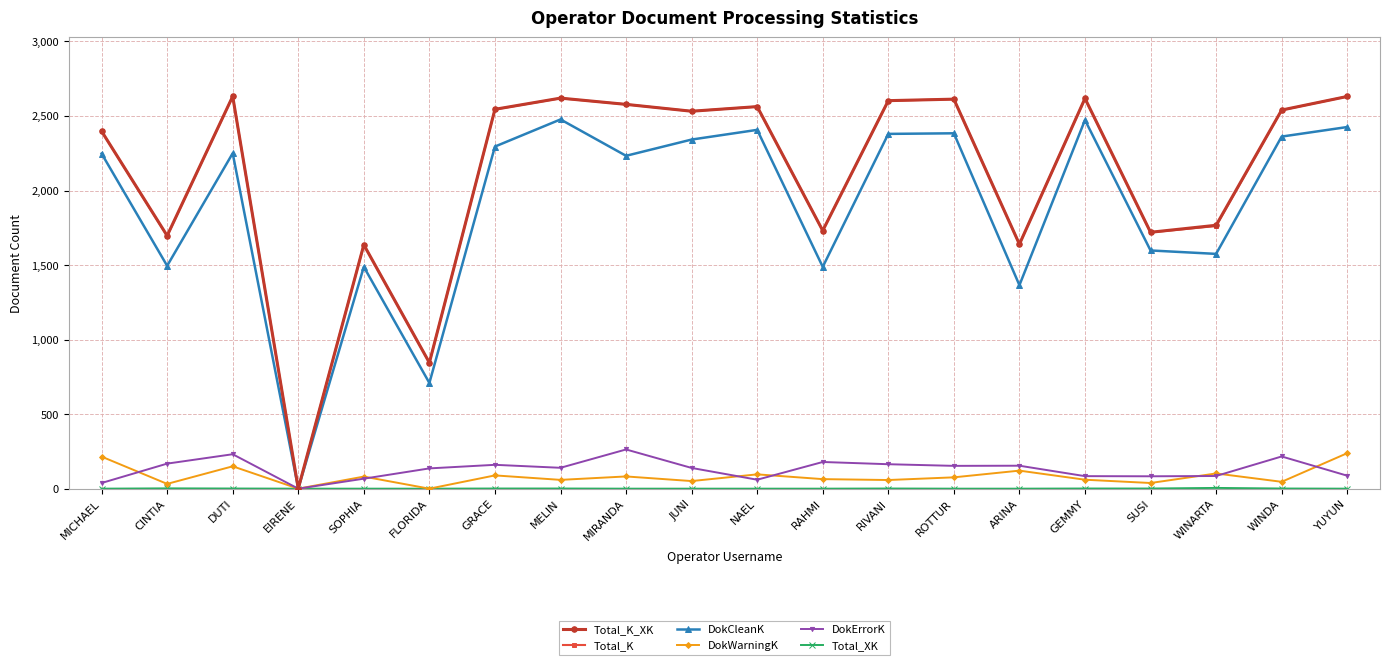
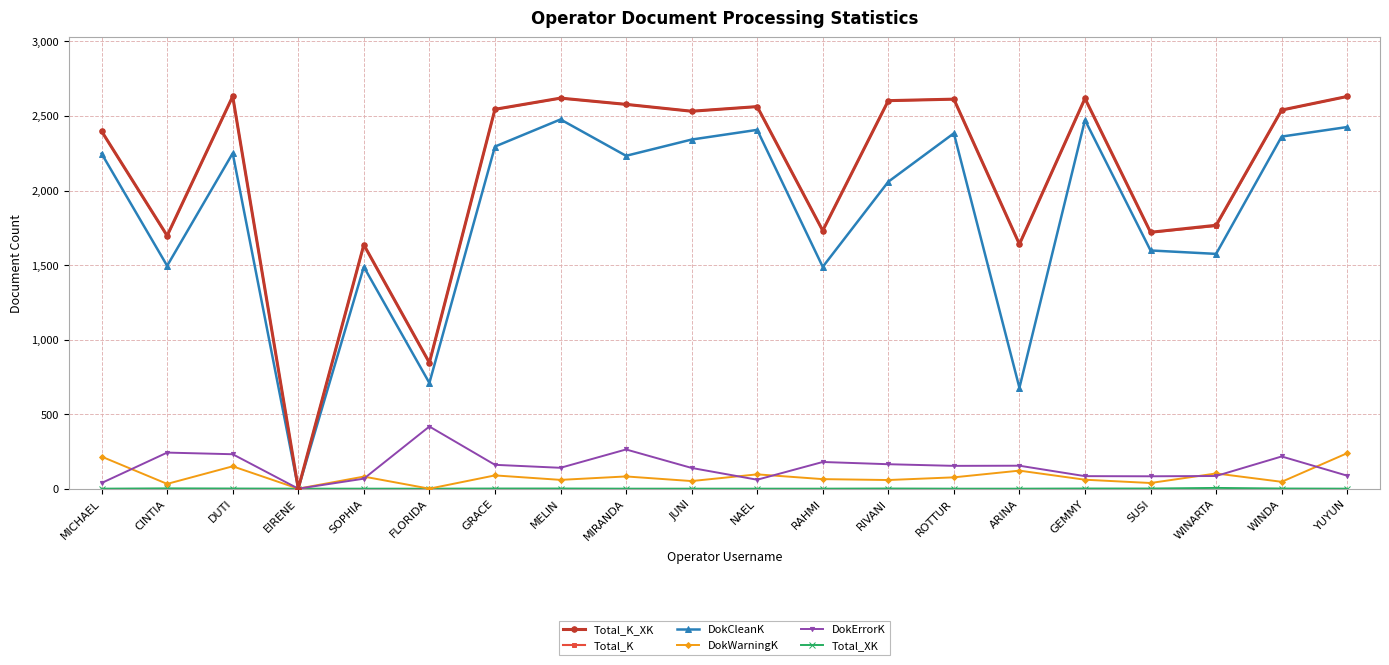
  {
    "DokCleanK": {
      "MICHAEL": "2,250",
      "CINTIA": "1,500",
      "DUTI": "2,250",
      "SOPHIA": "1,490",
      "FLORIDA": "710",
      "GRACE": "2,300",
      "MELIN": "2,480",
      "MIRANDA": "2,230",
      "JUNI": "2,340",
      "NAEL": "2,410",
      "RAHMI": "1,490",
-     "RIVANI": "2,380",
+     "RIVANI": "2,060",
      "ROTTUR": "2,380",
-     "ARINA": "1,370",
+     "ARINA": "680",
      "GEMMY": "2,470",
      "SUSI": "1,600",
      "WINARTA": "1,580",
      "WINDA": "2,360",
      "YUYUN": "2,430"
    },
    "DokWarningK": {
      "MICHAEL": "220",
      "CINTIA": "30",
      "DUTI": "150",
      "GRACE": "90",
      "MELIN": "60",
      "MIRANDA": "80",
      "JUNI": "50",
      "NAEL": "100",
      "RAHMI": "60",
      "RIVANI": "60",
      "ROTTUR": "80",
      "ARINA": "120",
      "GEMMY": "60",
      "SUSI": "40",
      "WINDA": "50",
      "YUYUN": "240"
    },
    "DokErrorK": {
      "MICHAEL": "40",
-     "CINTIA": "170",
+     "CINTIA": "240",
      "DUTI": "230",
-     "FLORIDA": "140",
+     "FLORIDA": "420",
      "GRACE": "160",
      "MELIN": "140",
      "MIRANDA": "260",
      "JUNI": "140",
      "NAEL": "60",
      "RAHMI": "180",
      "RIVANI": "160",
      "ROTTUR": "150",
      "ARINA": "150",
      "GEMMY": "80",
      "SUSI": "80",
      "WINDA": "220",
      "YUYUN": "90"
    },
    "Total_XK": {
      "MICHAEL": "0",
      "CINTIA": "0",
      "DUTI": "0",
      "SOPHIA": "0",
      "GRACE": "0",
      "MELIN": "0",
      "MIRANDA": "0",
      "JUNI": "0",
      "NAEL": "0",
      "RAHMI": "0",
      "RIVANI": "0",
      "ROTTUR": "0",
      "ARINA": "0",
      "GEMMY": "0",
      "SUSI": "0",
      "WINARTA": "10",
      "WINDA": "0",
      "YUYUN": "0"
    }
  }
